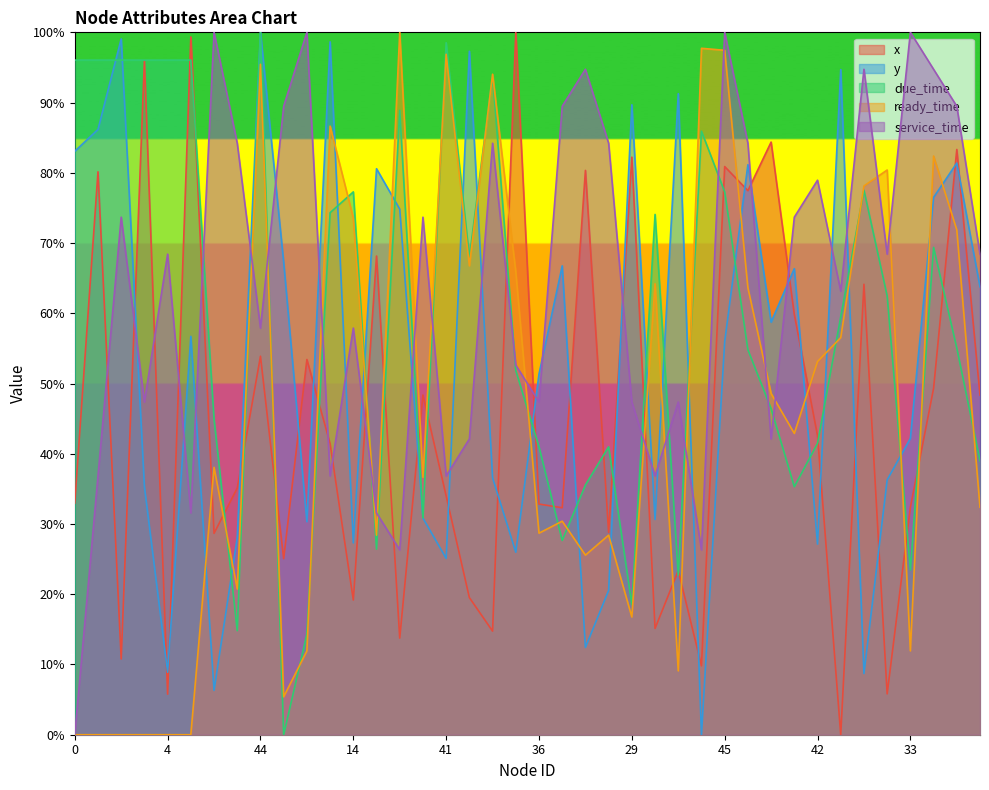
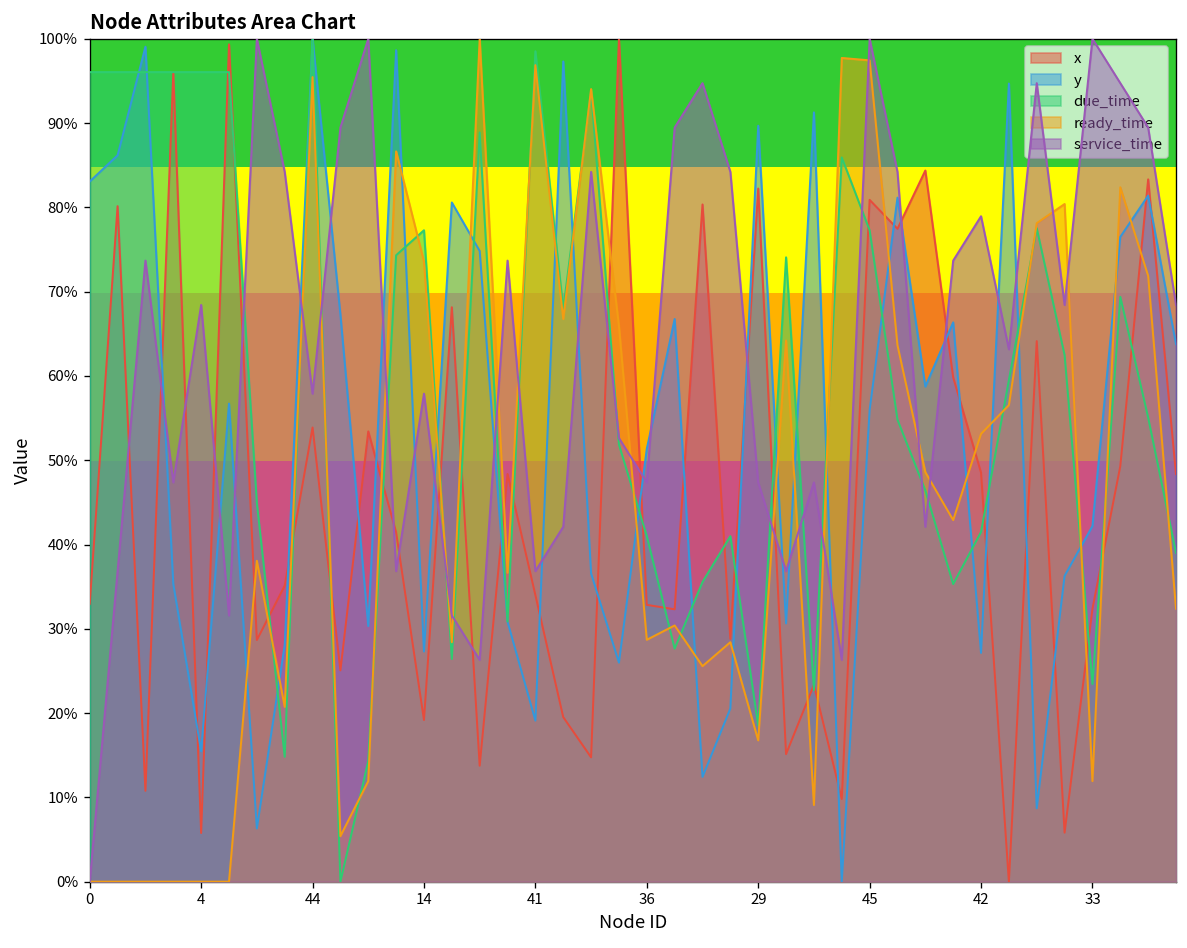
  {
    "x": {
      "0": "33%",
      "4": "6%",
      "44": "54%",
      "41": "34%",
      "36": "33%",
      "45": "81%",
-     "42": "43%"
+     "42": "49%"
    },
    "y": {
      "0": "83%",
-     "4": "9%",
-     "41": "25%",
+     "4": "15%",
+     "41": "19%",
      "36": "51%",
      "45": "56%",
      "42": "27%"
    },
    "due_time": {
      "0": "96%",
      "4": "96%",
      "41": "99%",
      "36": "41%",
      "45": "77%",
      "42": "41%"
    },
    "ready_time": {
      "4": "0%",
      "44": "95%",
      "41": "97%",
      "36": "29%",
      "45": "97%",
      "42": "53%"
    },
    "service_time": {
      "4": "68%",
      "44": "58%",
      "41": "37%",
      "36": "47%",
      "45": "100%",
      "42": "79%"
    }
  }
